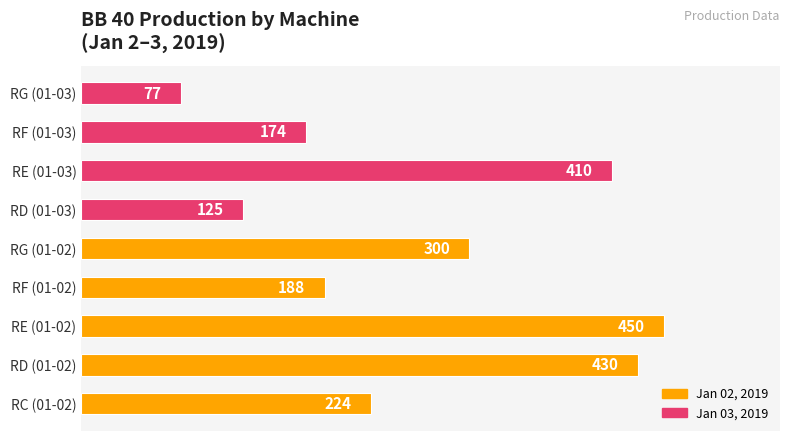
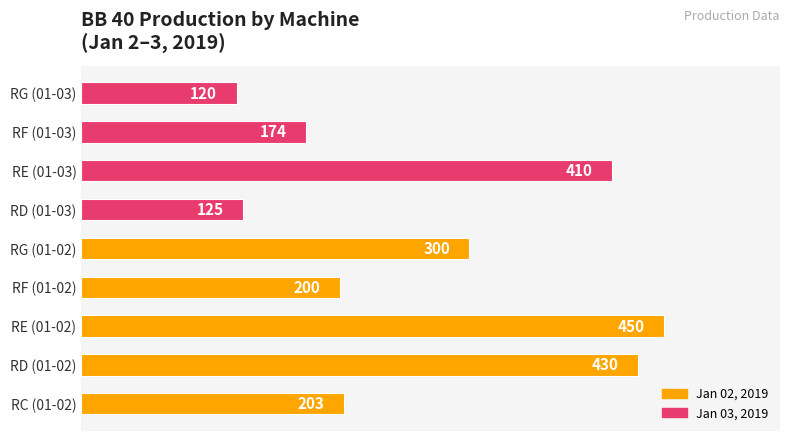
  {
-   "RG (01-03)": 77,
+   "RG (01-03)": 120,
    "RF (01-03)": 174,
    "RE (01-03)": 410,
    "RD (01-03)": 125,
    "RG (01-02)": 300,
-   "RF (01-02)": 188,
+   "RF (01-02)": 200,
    "RE (01-02)": 450,
    "RD (01-02)": 430,
-   "RC (01-02)": 224
+   "RC (01-02)": 203
  }
